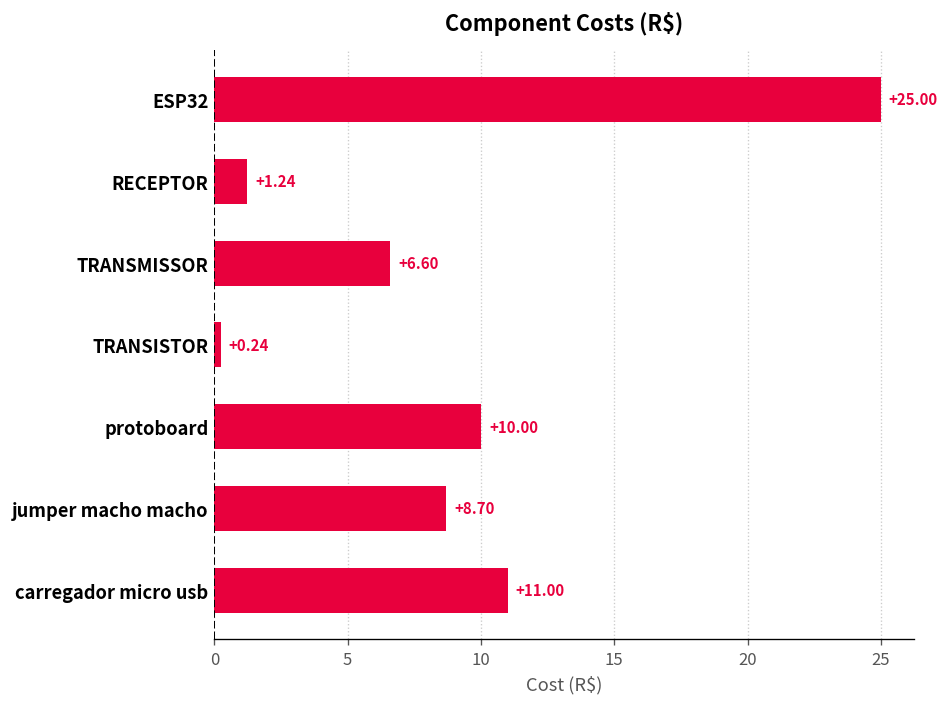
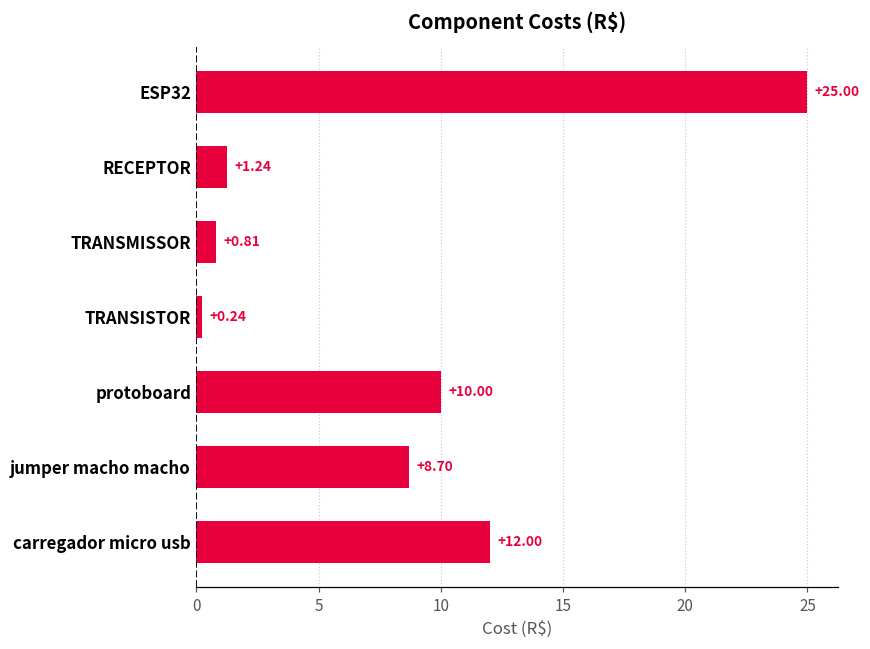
  {
    "ESP32": "+25.00",
    "RECEPTOR": "+1.24",
-   "TRANSMISSOR": "+6.60",
+   "TRANSMISSOR": "+0.81",
    "TRANSISTOR": "+0.24",
    "protoboard": "+10.00",
    "jumper macho macho": "+8.70",
-   "carregador micro usb": "+11.00"
+   "carregador micro usb": "+12.00"
  }
